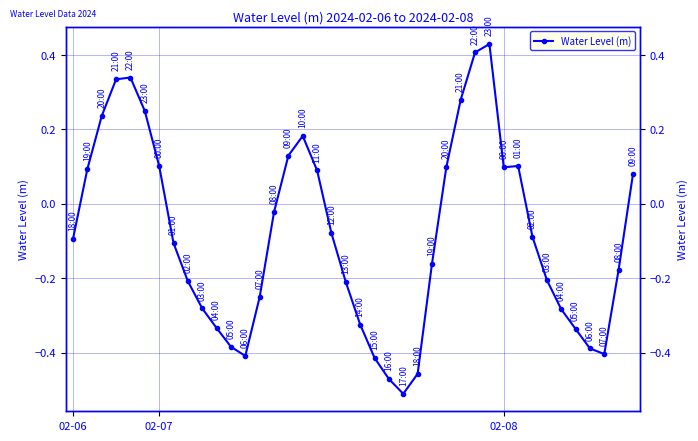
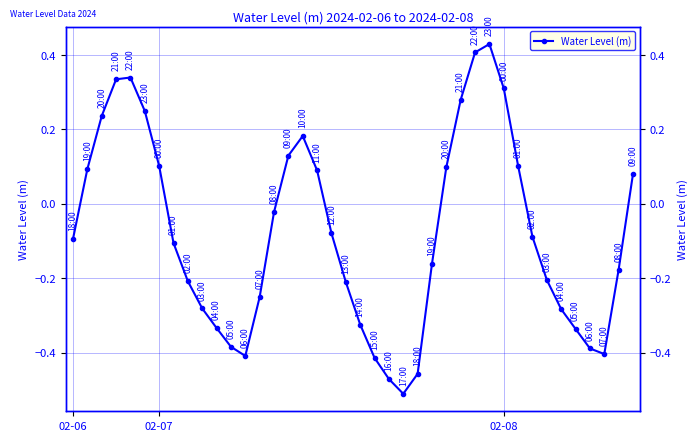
  {
-   "02-08": 0.10
+   "02-08": 0.31
  }
